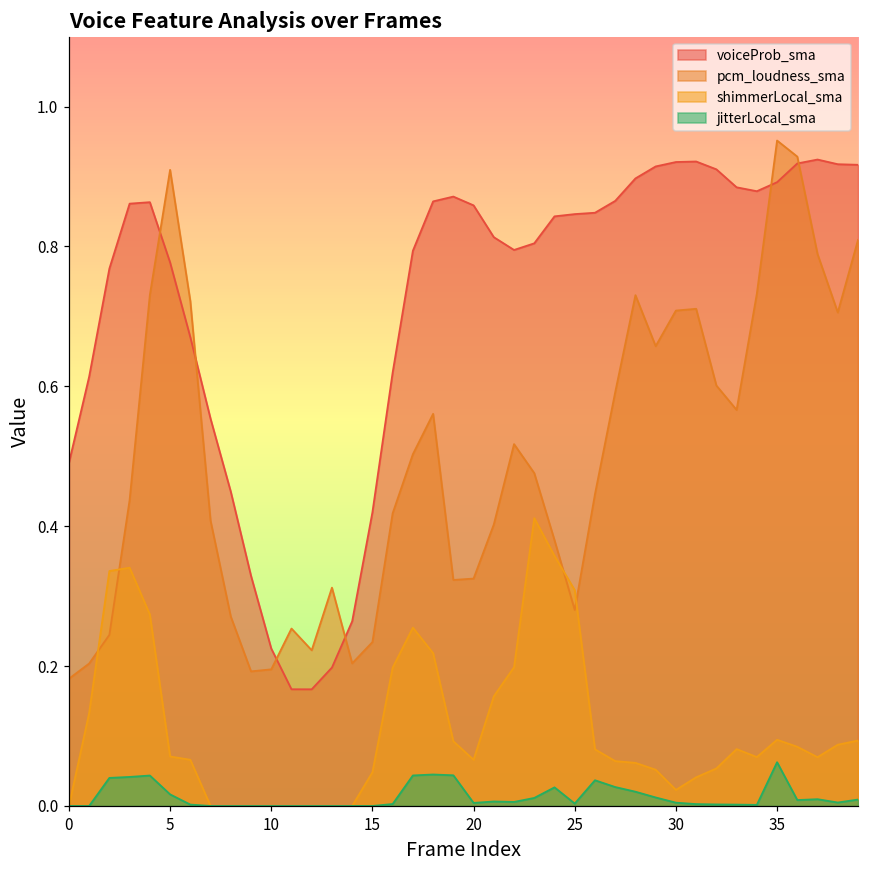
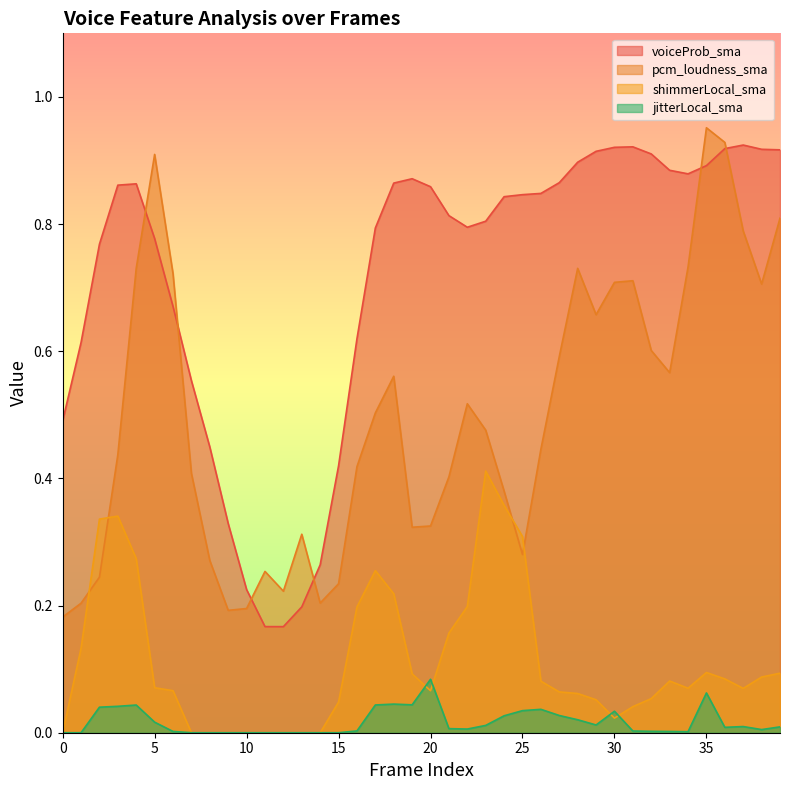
  {
    "jitterLocal_sma": {
      "5": 0.02,
      "15": 0.00,
-     "20": 0.00,
-     "25": 0.00,
-     "30": 0.00,
+     "20": 0.08,
+     "25": 0.03,
+     "30": 0.03,
      "35": 0.06
    }
  }
